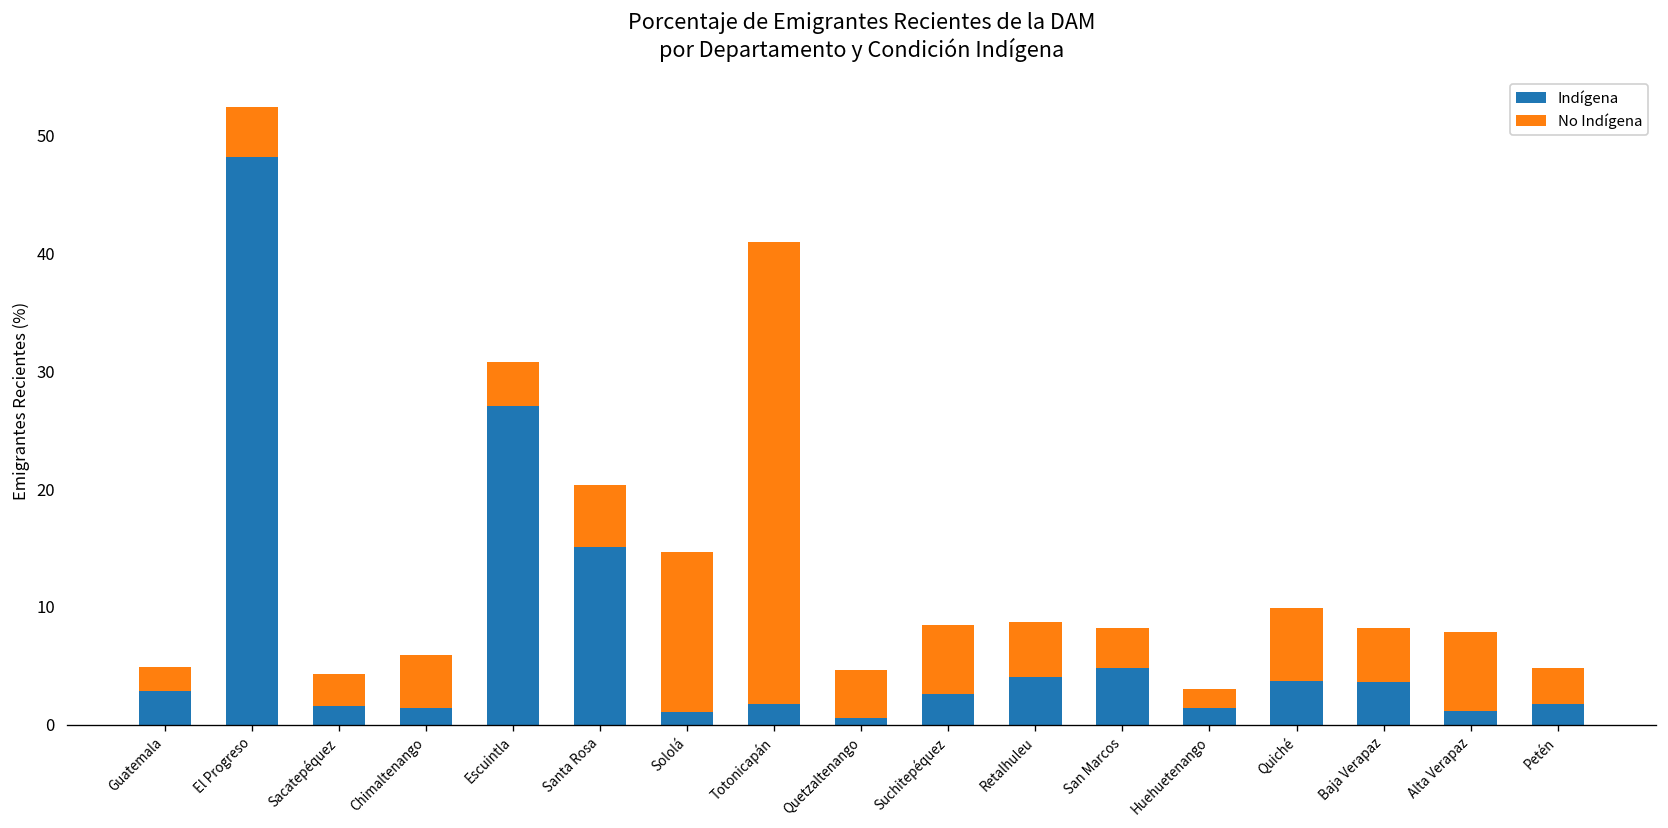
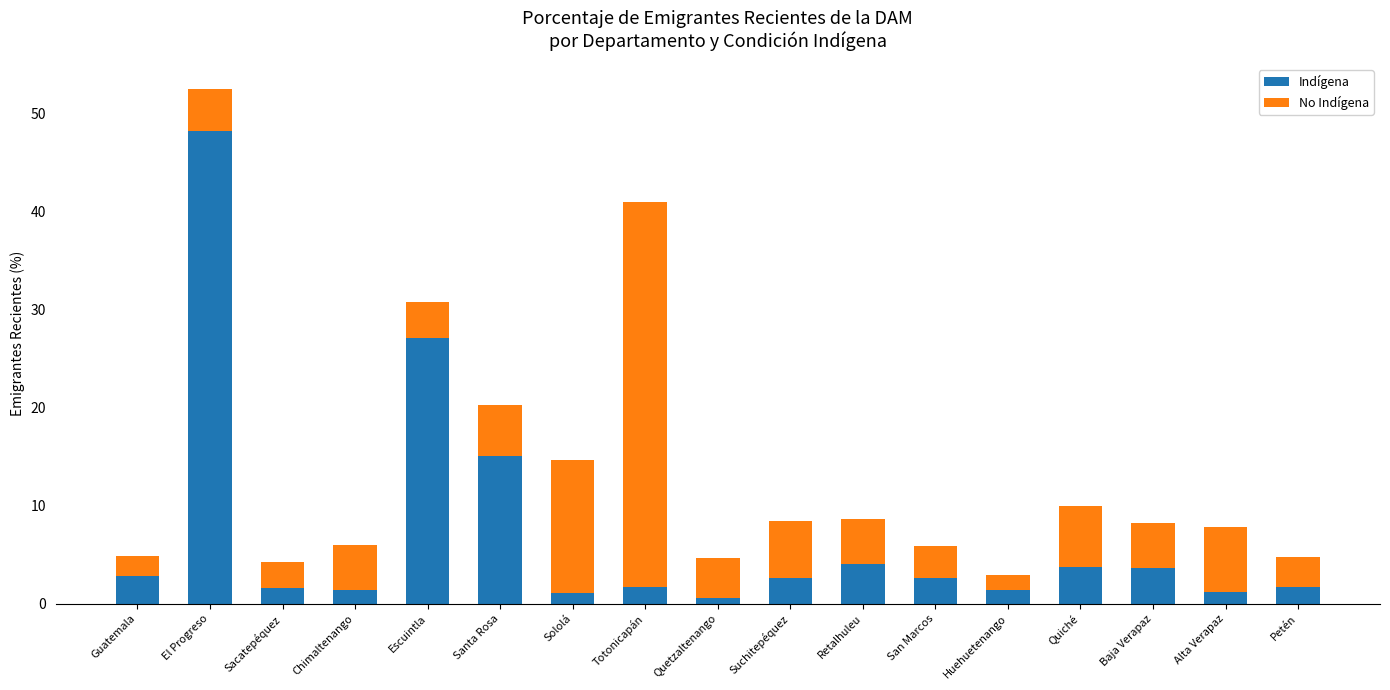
  {
    "Indígena": {
      "Guatemala": 3,
      "El Progreso": 48,
      "Sacatepéquez": 2,
      "Chimaltenango": 1,
      "Escuintla": 27,
      "Santa Rosa": 15,
      "Sololá": 1,
      "Totonicapán": 2,
      "Quetzaltenango": 1,
      "Suchitepéquez": 3,
      "Retalhuleu": 4,
-     "San Marcos": 5,
+     "San Marcos": 3,
      "Huehuetenango": 1,
      "Quiché": 4,
      "Baja Verapaz": 4,
      "Alta Verapaz": 1,
      "Petén": 2
    },
    "No Indígena": {
      "Guatemala": 2,
      "El Progreso": 4,
      "Sacatepéquez": 3,
      "Chimaltenango": 5,
      "Escuintla": 4,
      "Santa Rosa": 5,
      "Sololá": 14,
      "Totonicapán": 39,
      "Quetzaltenango": 4,
      "Suchitepéquez": 6,
      "Retalhuleu": 5,
      "San Marcos": 3,
      "Huehuetenango": 2,
      "Quiché": 6,
      "Baja Verapaz": 5,
      "Alta Verapaz": 7,
      "Petén": 3
    }
  }
